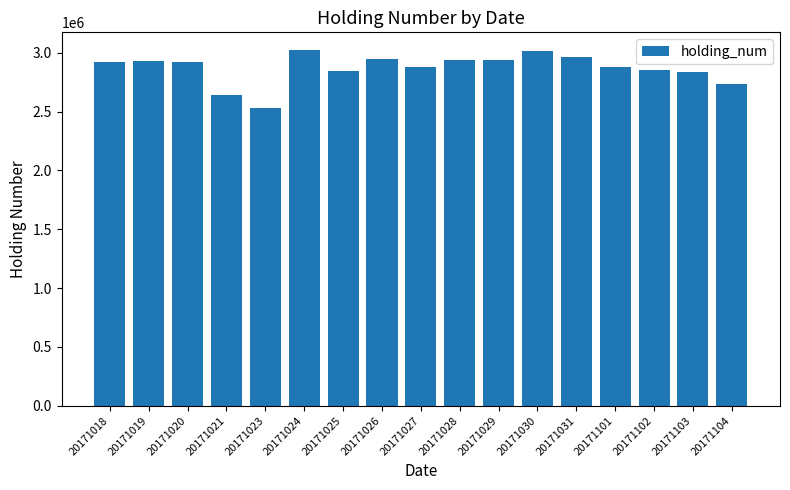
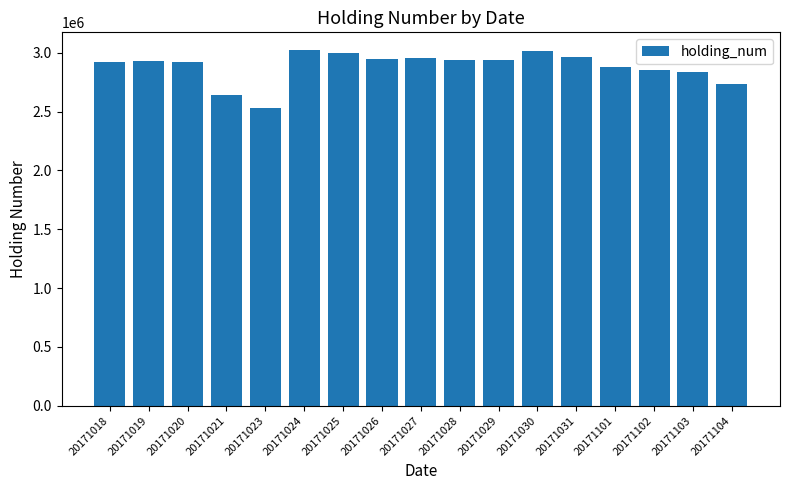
  {
    "20171018": 2920000,
    "20171019": 2930000,
    "20171020": 2920000,
    "20171021": 2640000,
    "20171023": 2530000,
    "20171024": 3020000,
-   "20171025": 2850000,
+   "20171025": 3000000,
    "20171026": 2950000,
-   "20171027": 2880000,
+   "20171027": 2950000,
    "20171028": 2940000,
    "20171029": 2940000,
    "20171030": 3010000,
    "20171031": 2960000,
    "20171101": 2880000,
    "20171102": 2850000,
    "20171103": 2830000,
    "20171104": 2740000
  }
